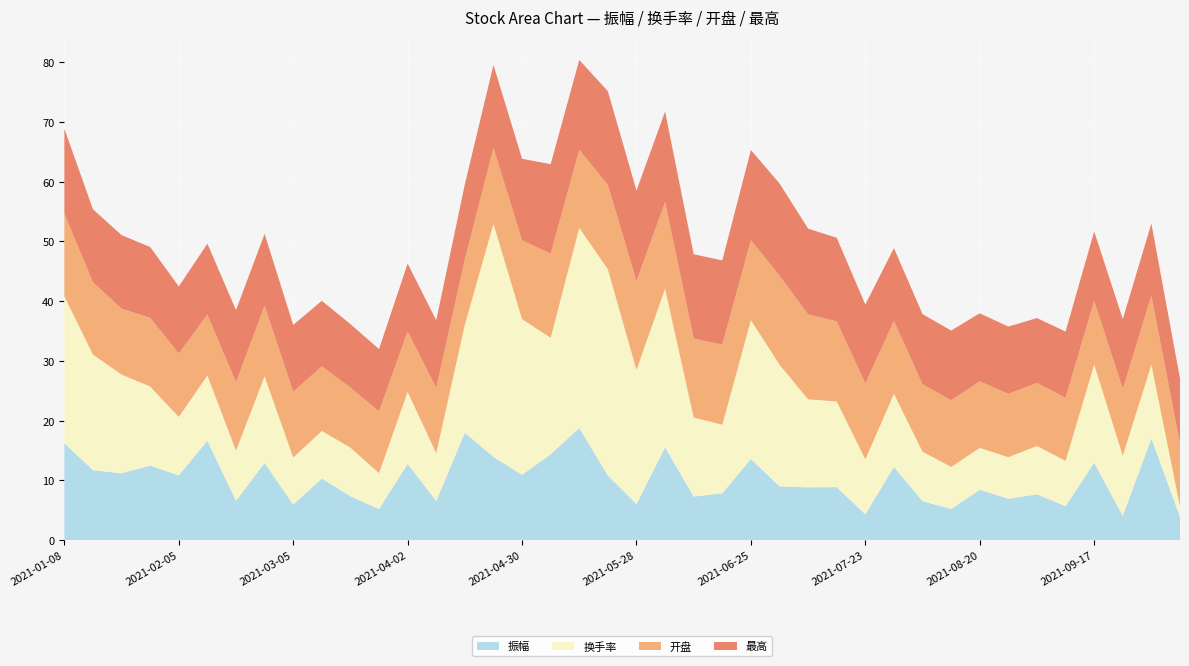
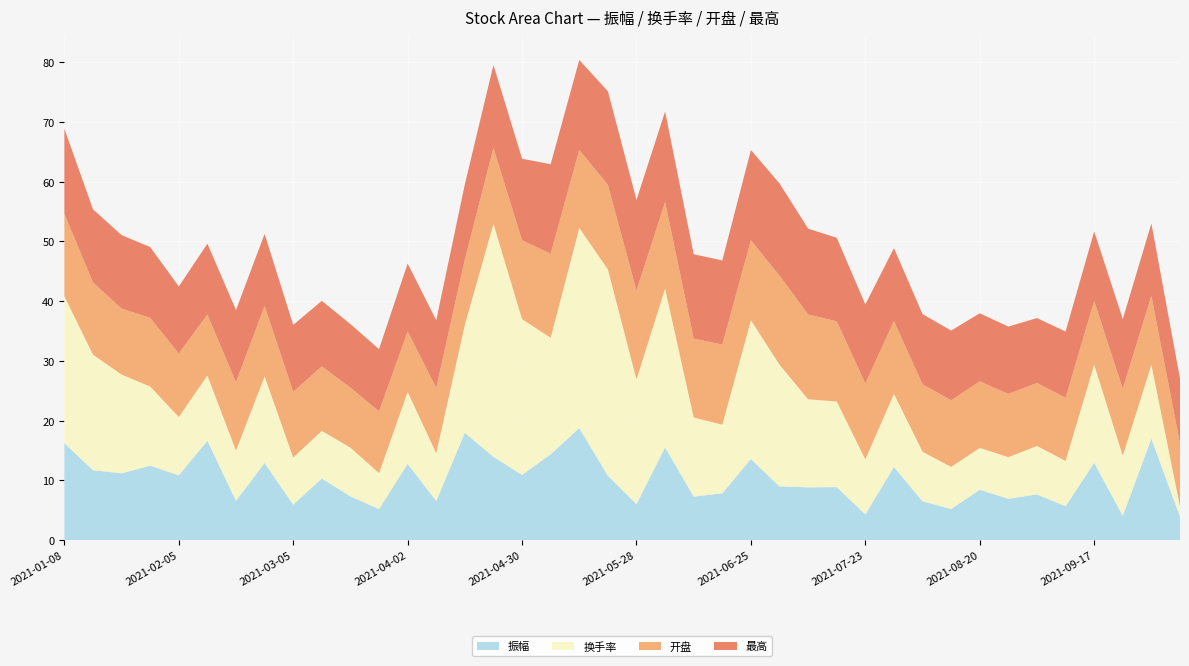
  {
    "振幅": {
      "2021-01-08": 16,
      "2021-02-05": 11,
      "2021-03-05": 6,
      "2021-04-02": 13,
      "2021-04-30": 11,
      "2021-05-28": 6,
      "2021-06-25": 14,
      "2021-07-23": 4,
      "2021-08-20": 8,
      "2021-09-17": 13
    },
    "换手率": {
      "2021-01-08": 25,
      "2021-02-05": 10,
      "2021-03-05": 8,
      "2021-04-02": 12,
      "2021-04-30": 26,
-     "2021-05-28": 22,
+     "2021-05-28": 21,
      "2021-06-25": 23,
      "2021-07-23": 9,
      "2021-08-20": 7,
      "2021-09-17": 16
    }
  }
